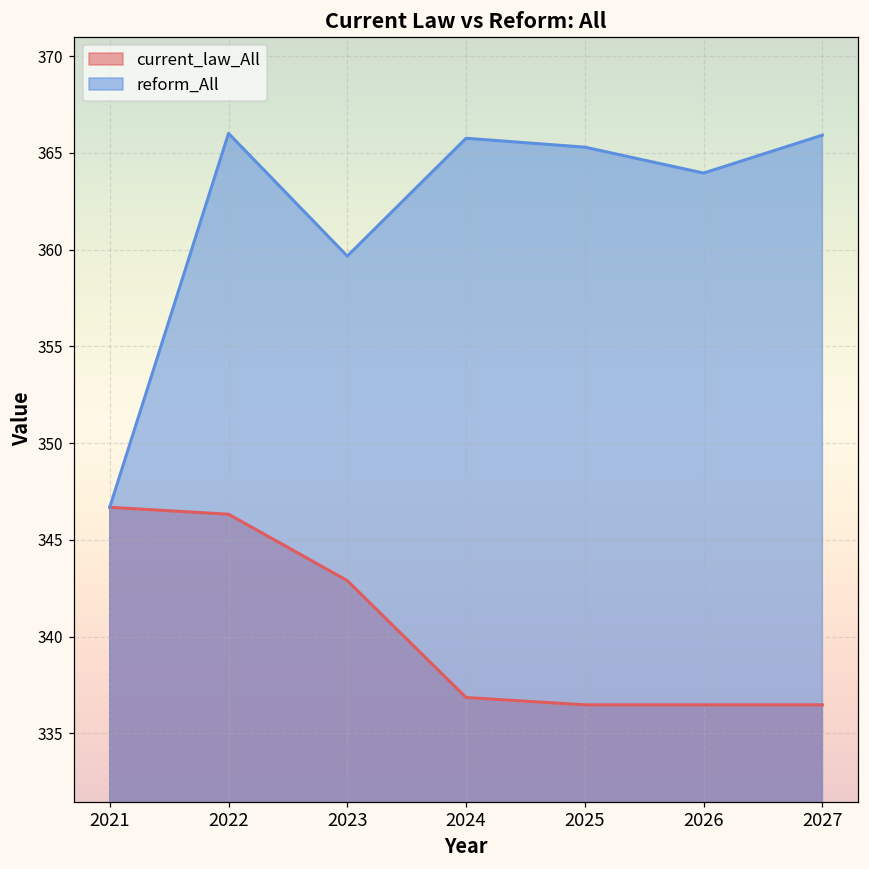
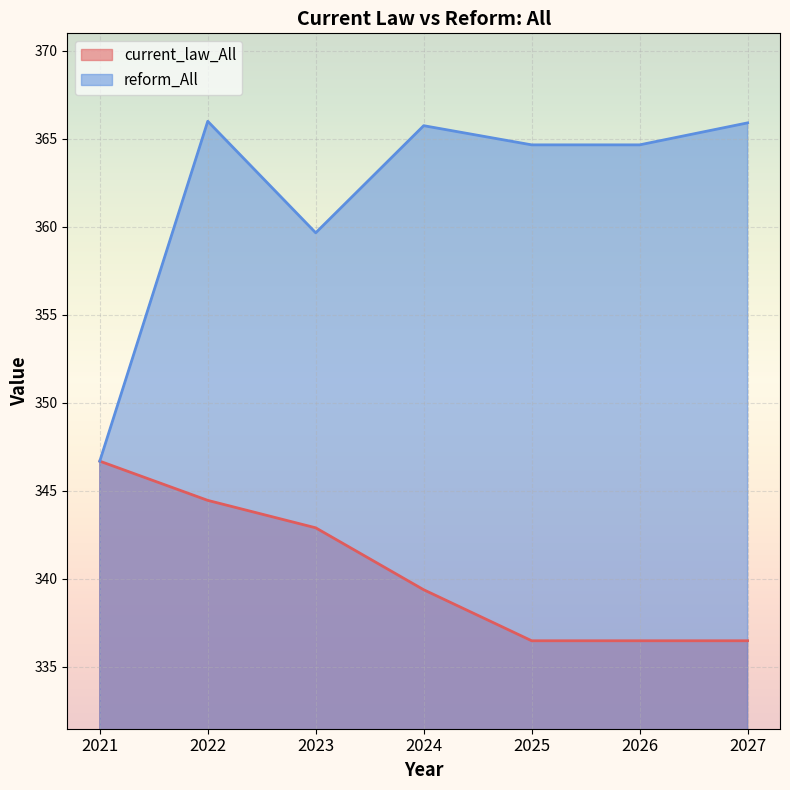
  {
    "current_law_All": {
-     "2022": 346.3,
+     "2022": 344.5,
      "2023": 342.9,
-     "2024": 336.9,
+     "2024": 339.4,
      "2025": 336.5,
      "2026": 336.5,
      "2027": 336.5
    },
    "reform_All": {
      "2022": 366.0,
      "2023": 359.7,
      "2024": 365.8,
-     "2025": 365.3,
-     "2026": 364.0,
+     "2025": 364.7,
+     "2026": 364.7,
      "2027": 365.9
    }
  }
